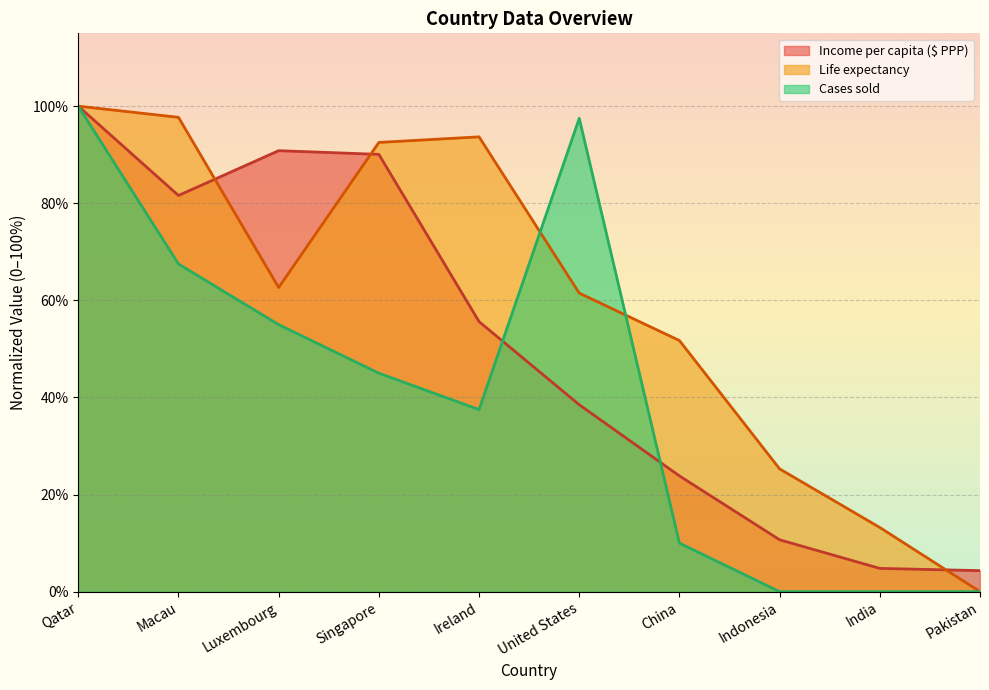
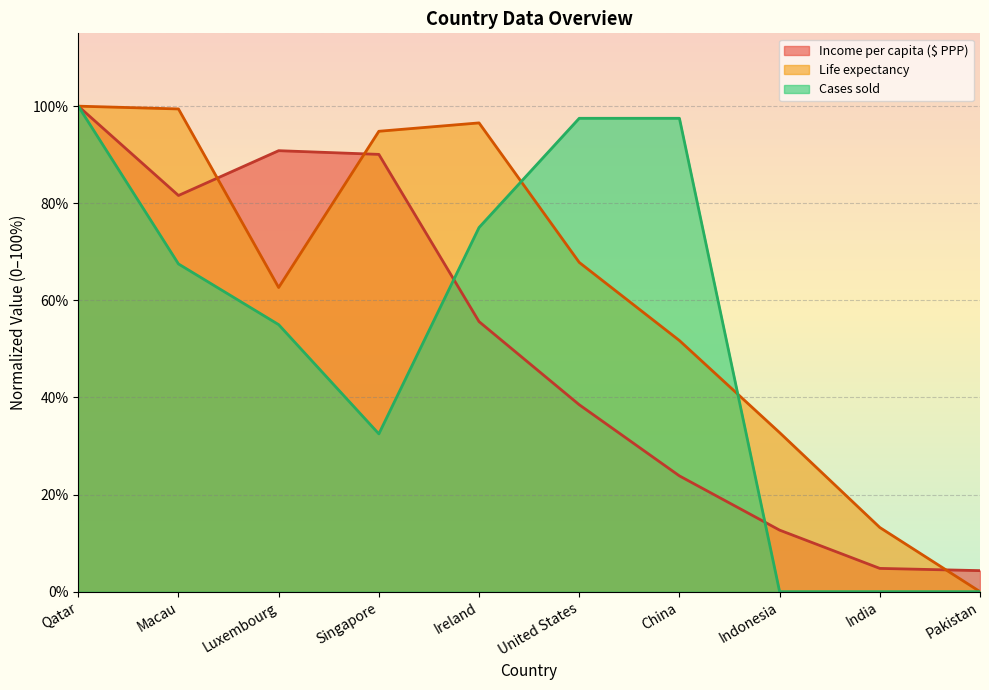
  {
    "Income per capita ($ PPP)": {
      "Macau": "82%",
      "Luxembourg": "91%",
      "Singapore": "90%",
      "Ireland": "56%",
      "United States": "39%",
      "China": "24%",
-     "Indonesia": "11%",
+     "Indonesia": "13%",
      "India": "5%",
      "Pakistan": "4%"
    },
    "Life expectancy": {
-     "Macau": "98%",
+     "Macau": "99%",
      "Luxembourg": "63%",
-     "Singapore": "93%",
-     "Ireland": "94%",
-     "United States": "61%",
+     "Singapore": "95%",
+     "Ireland": "97%",
+     "United States": "68%",
      "China": "52%",
-     "Indonesia": "25%",
+     "Indonesia": "33%",
      "India": "13%"
    },
    "Cases sold": {
      "Macau": "68%",
      "Luxembourg": "55%",
-     "Singapore": "45%",
-     "Ireland": "38%",
+     "Singapore": "33%",
+     "Ireland": "75%",
      "United States": "98%",
-     "China": "10%",
+     "China": "98%",
      "Indonesia": "0%",
      "India": "0%"
    }
  }
